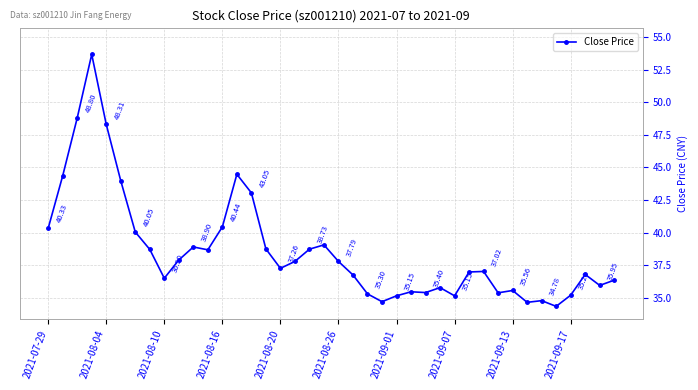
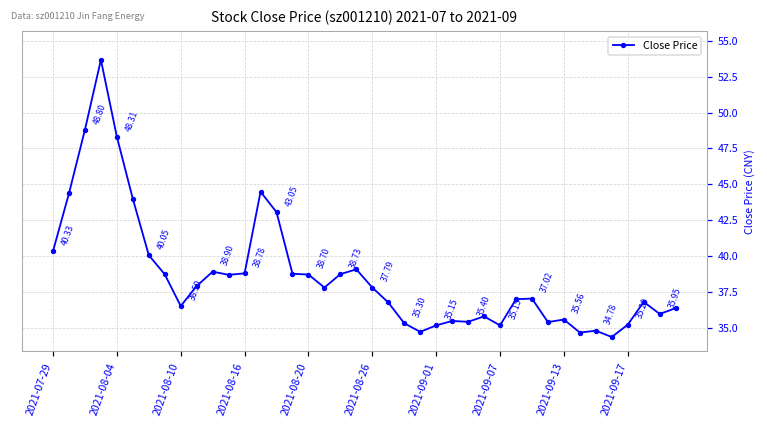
  {
    "2021-07-29": 40.33,
    "2021-08-04": 48.31,
-   "2021-08-16": 40.44,
-   "2021-08-20": 37.26,
+   "2021-08-16": 38.78,
+   "2021-08-20": 38.70,
    "2021-08-26": 37.79,
    "2021-09-13": 35.56
  }
